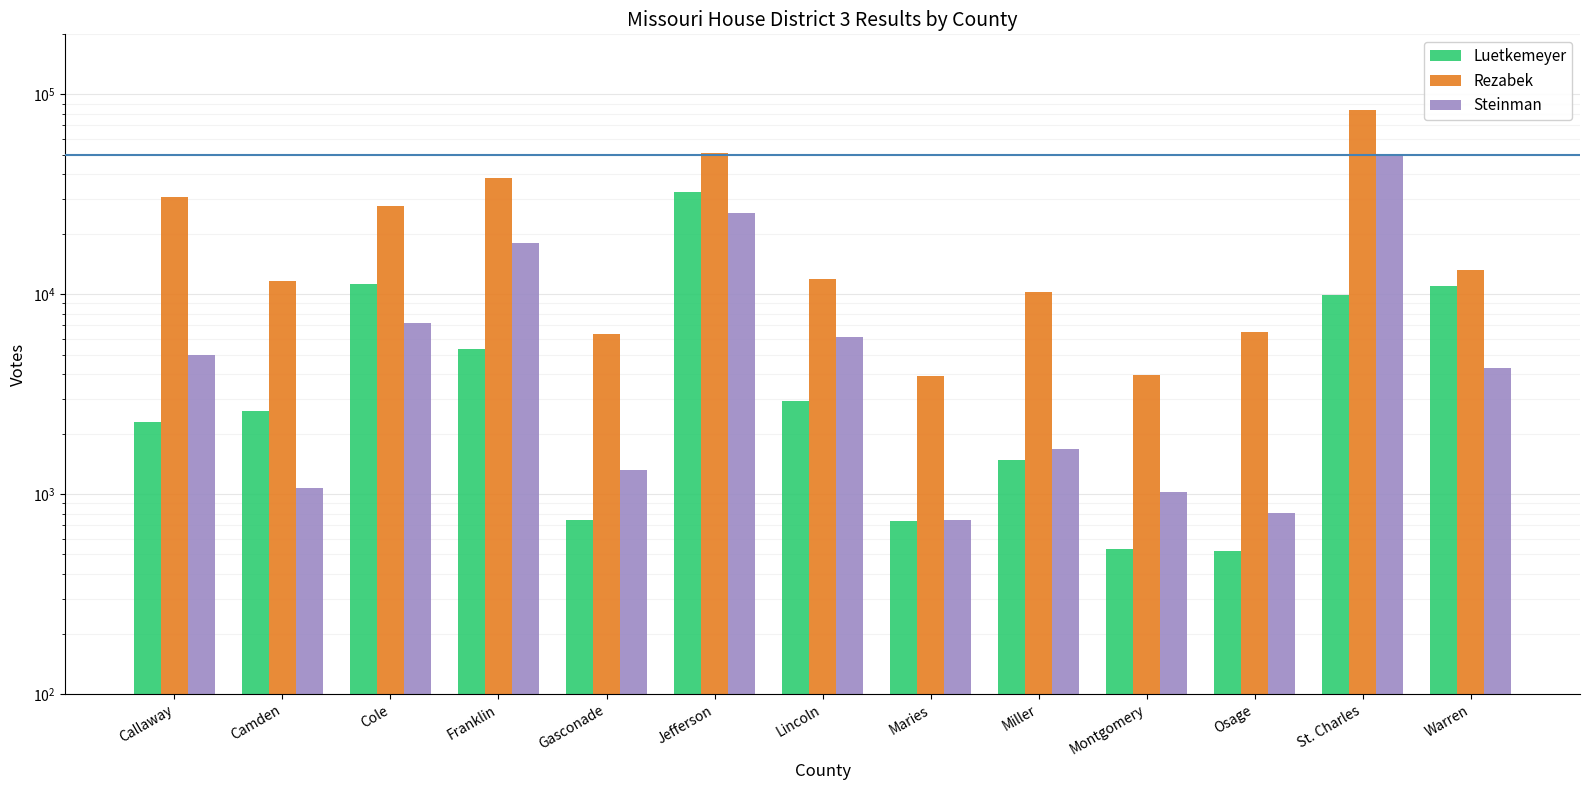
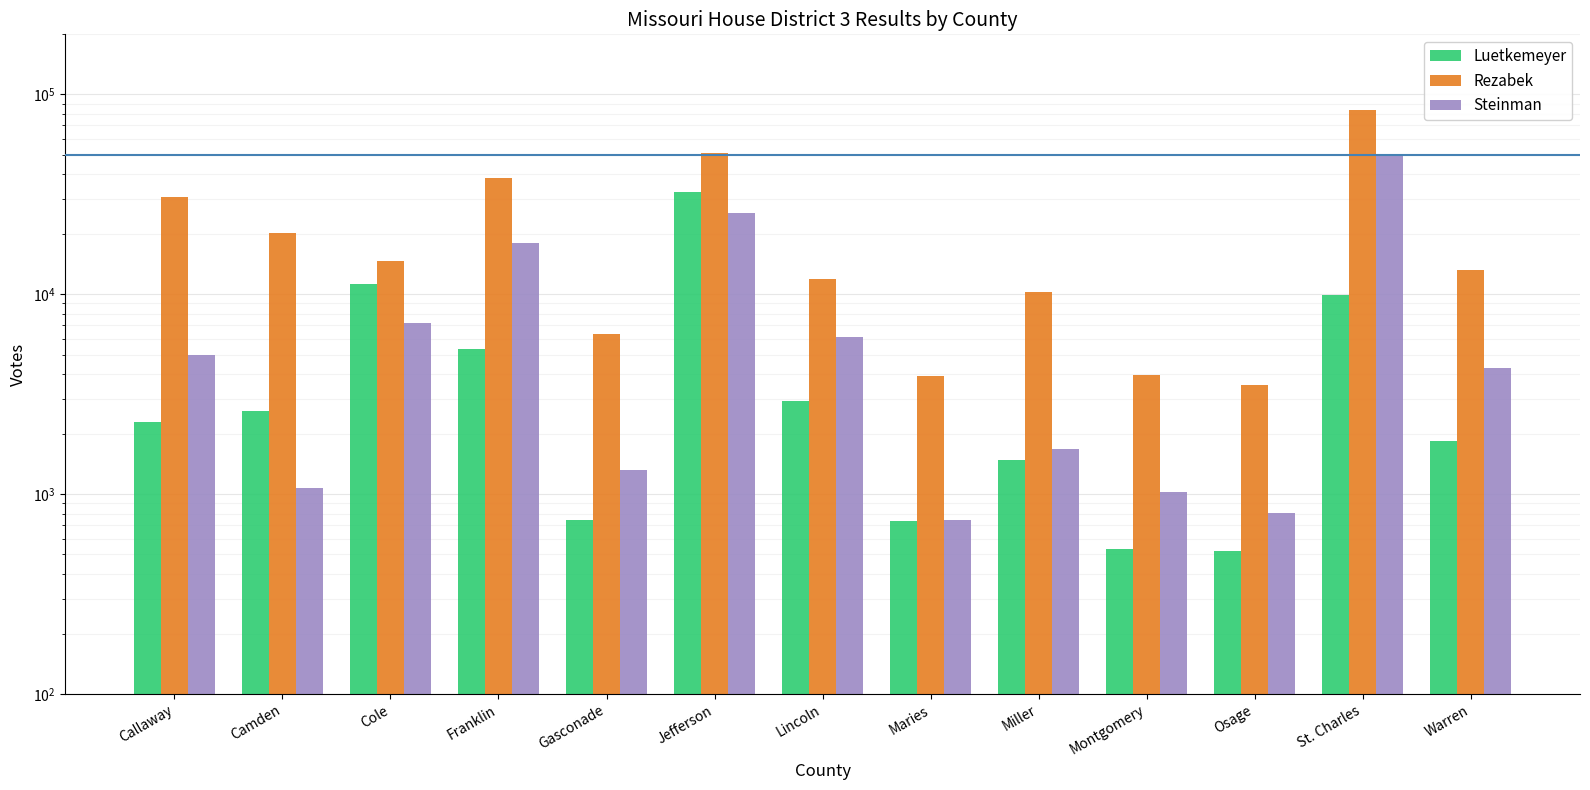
  {
    "Luetkemeyer": {
      "Callaway": 2300,
      "Camden": 2600,
      "Cole": 11000,
      "Franklin": 5300,
      "Gasconade": 750,
      "Jefferson": 33000,
      "Lincoln": 2900,
      "Maries": 730,
      "Miller": 1500,
      "Montgomery": 530,
      "Osage": 520,
      "St. Charles": 10000,
-     "Warren": 11000
+     "Warren": 1800
    },
    "Rezabek": {
      "Callaway": 31000,
-     "Camden": 12000,
-     "Cole": 28000,
+     "Camden": 20000,
+     "Cole": 15000,
      "Franklin": 38000,
      "Gasconade": 6400,
      "Jefferson": 51000,
      "Lincoln": 12000,
      "Maries": 3900,
      "Miller": 10000,
      "Montgomery": 4000,
-     "Osage": 6500,
+     "Osage": 3500,
      "St. Charles": 84000,
      "Warren": 13000
    },
    "Steinman": {
      "Callaway": 5000,
      "Camden": 1100,
      "Cole": 7200,
      "Franklin": 18000,
      "Gasconade": 1300,
      "Jefferson": 26000,
      "Lincoln": 6100,
      "Maries": 740,
      "Miller": 1700,
      "Montgomery": 1000,
      "Osage": 810,
      "St. Charles": 49000,
      "Warren": 4300
    }
  }
